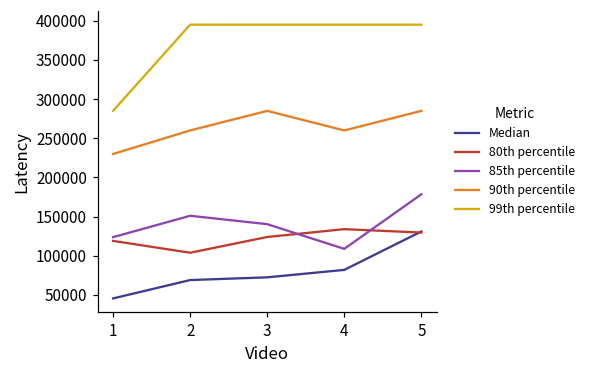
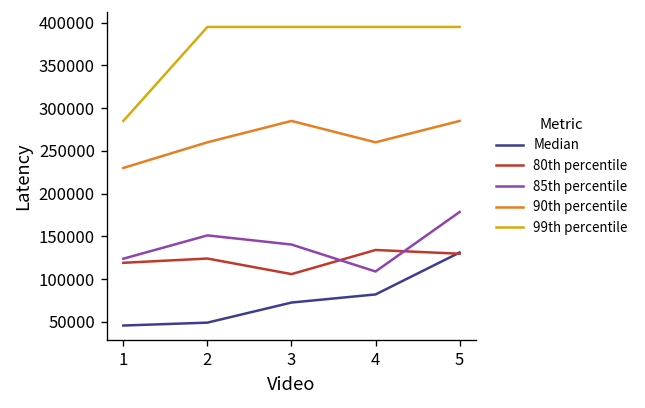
  {
    "Median": {
      "1": 50000,
-     "2": 70000,
+     "2": 50000,
      "3": 70000,
      "4": 80000
    },
    "80th percentile": {
      "1": 120000,
-     "2": 100000,
-     "3": 120000,
+     "2": 120000,
+     "3": 110000,
      "4": 130000
    },
    "85th percentile": {
      "1": 120000,
      "2": 150000,
      "3": 140000,
      "4": 110000,
      "5": 180000
    }
  }
